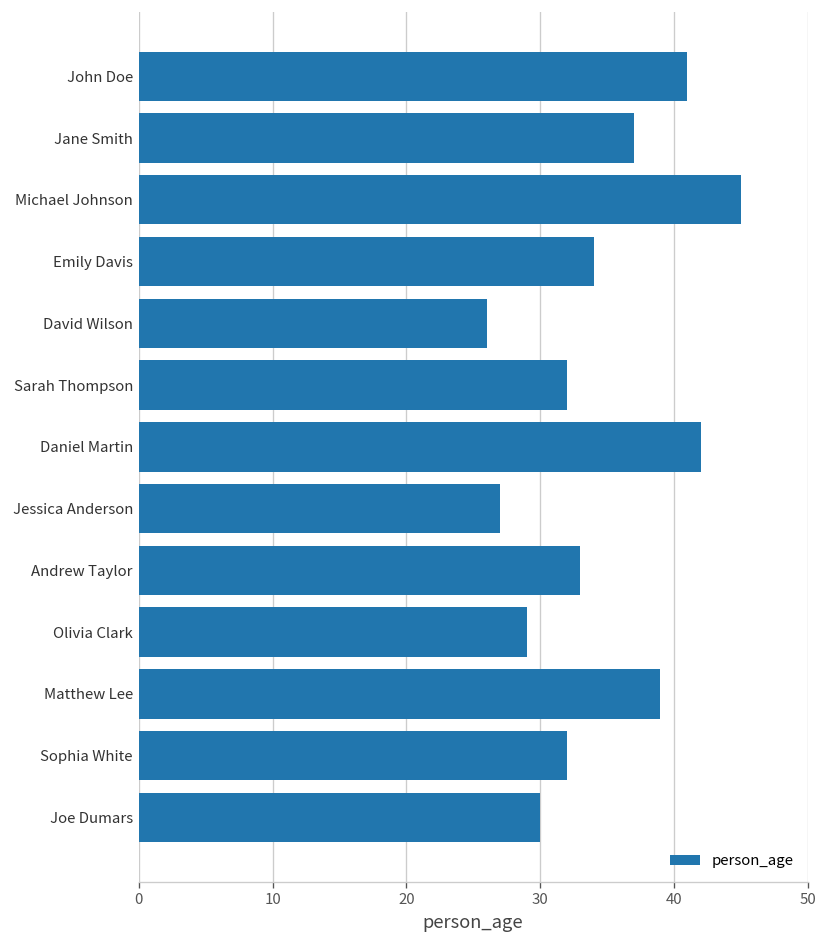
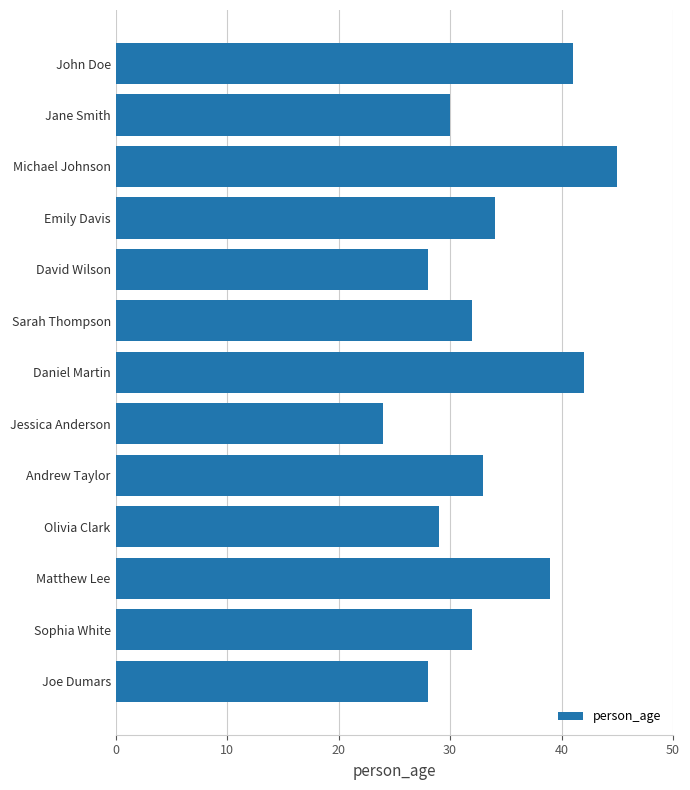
  {
    "John Doe": 41,
-   "Jane Smith": 37,
+   "Jane Smith": 30,
    "Michael Johnson": 45,
    "Emily Davis": 34,
-   "David Wilson": 26,
+   "David Wilson": 28,
    "Sarah Thompson": 32,
    "Daniel Martin": 42,
-   "Jessica Anderson": 27,
+   "Jessica Anderson": 24,
    "Andrew Taylor": 33,
    "Olivia Clark": 29,
    "Matthew Lee": 39,
    "Sophia White": 32,
-   "Joe Dumars": 30
+   "Joe Dumars": 28
  }
